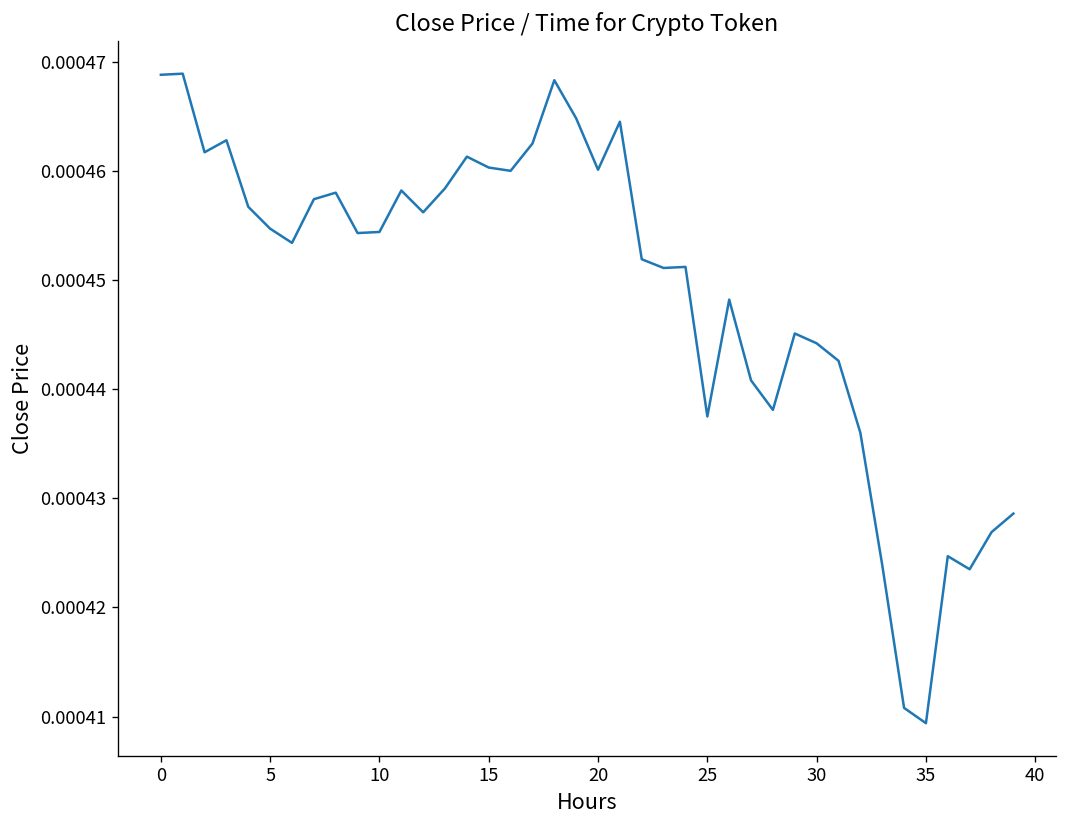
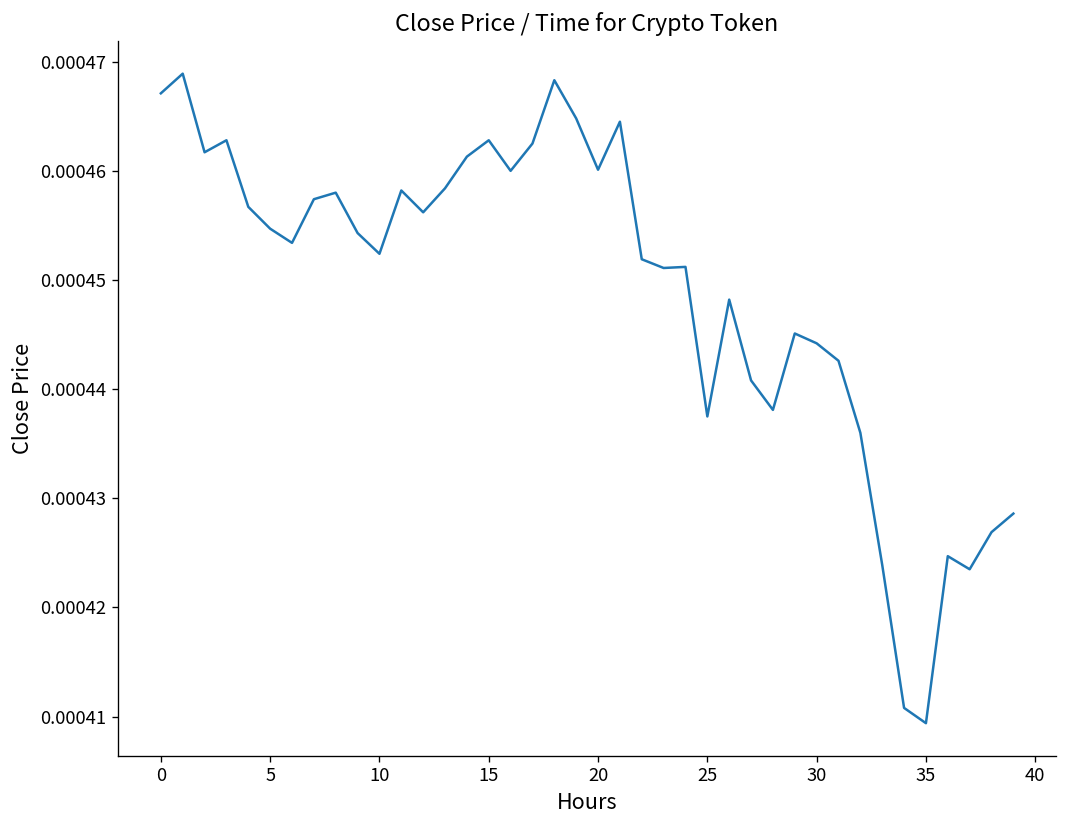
  {
-   "0": 0.000469,
+   "0": 0.000467,
    "5": 0.000455,
-   "10": 0.000454,
-   "15": 0.000460,
+   "10": 0.000452,
+   "15": 0.000463,
    "20": 0.000460,
    "25": 0.000438,
    "30": 0.000444,
    "35": 0.000409
  }
